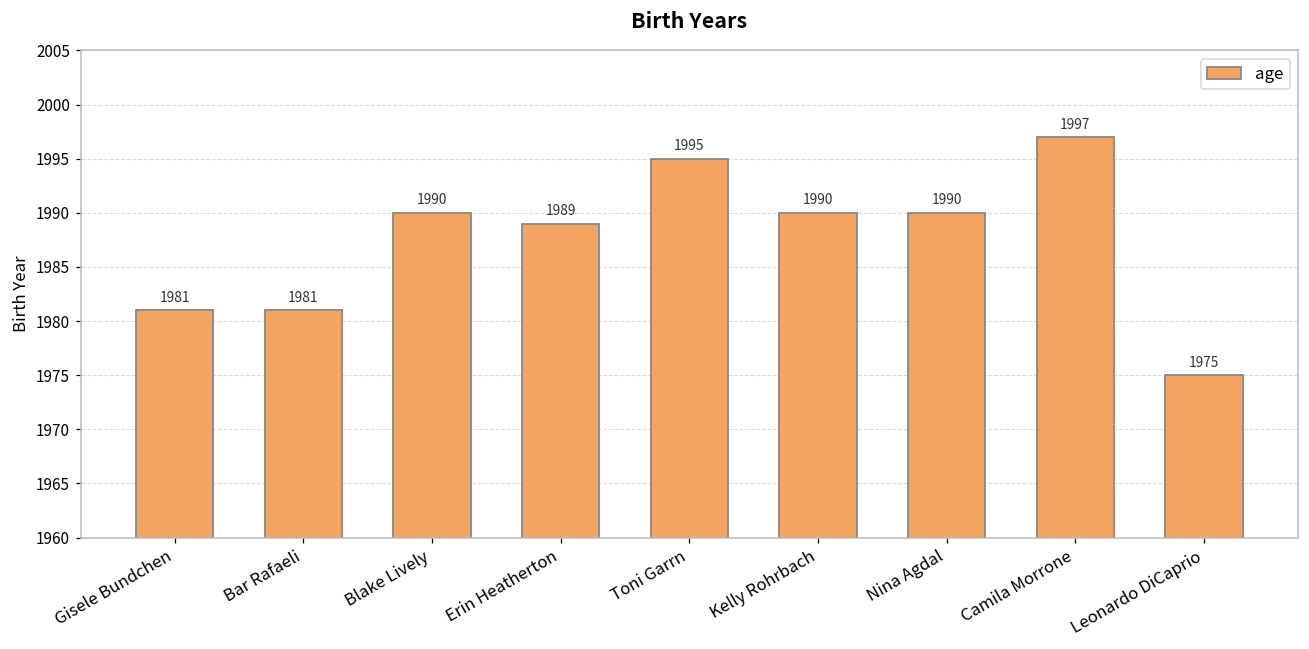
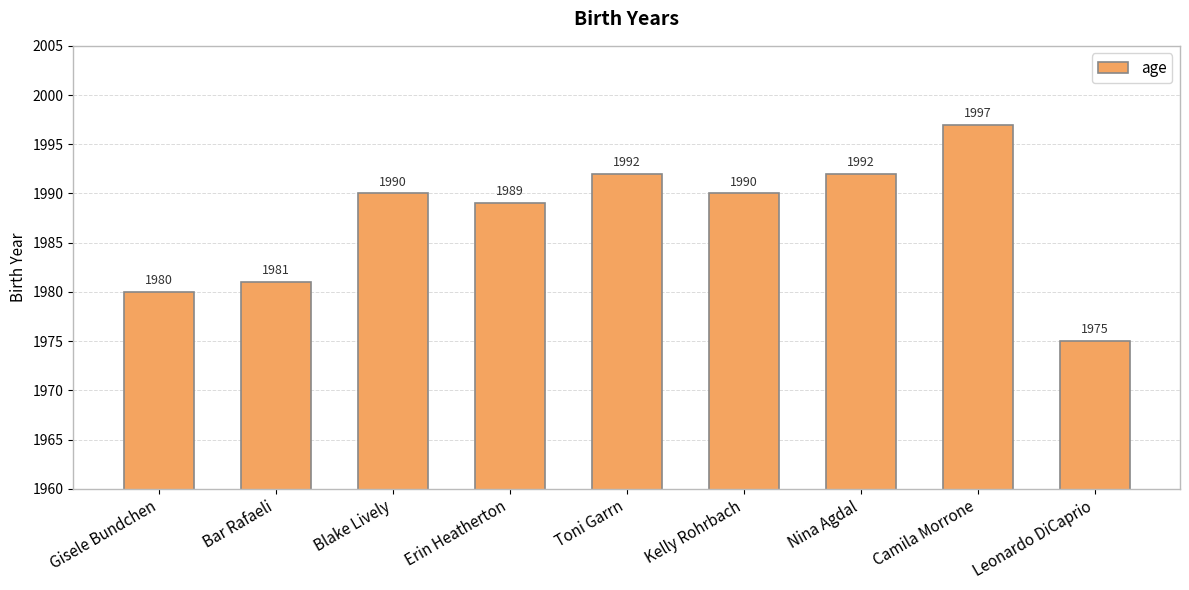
  {
-   "Gisele Bundchen": 1981,
+   "Gisele Bundchen": 1980,
    "Bar Rafaeli": 1981,
    "Blake Lively": 1990,
    "Erin Heatherton": 1989,
-   "Toni Garrn": 1995,
+   "Toni Garrn": 1992,
    "Kelly Rohrbach": 1990,
-   "Nina Agdal": 1990,
+   "Nina Agdal": 1992,
    "Camila Morrone": 1997,
    "Leonardo DiCaprio": 1975
  }
